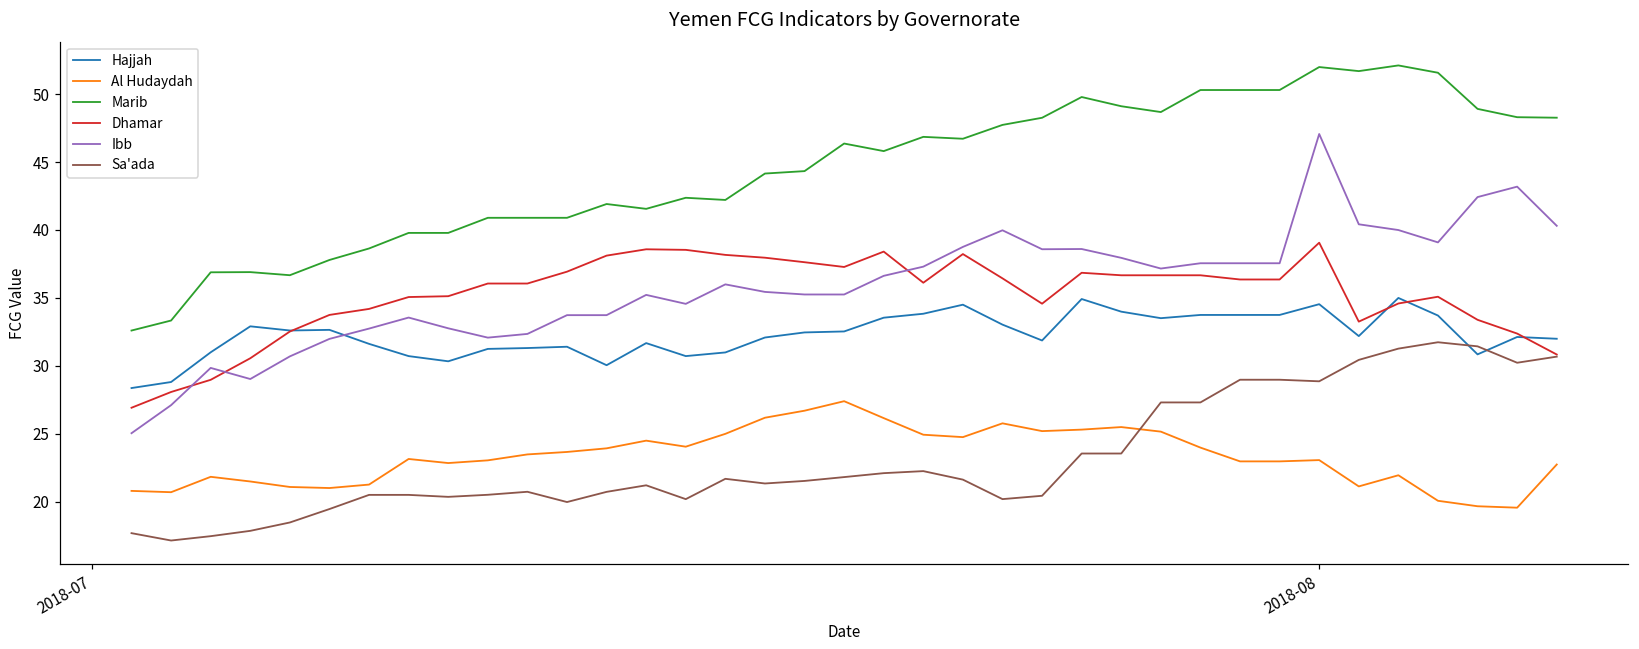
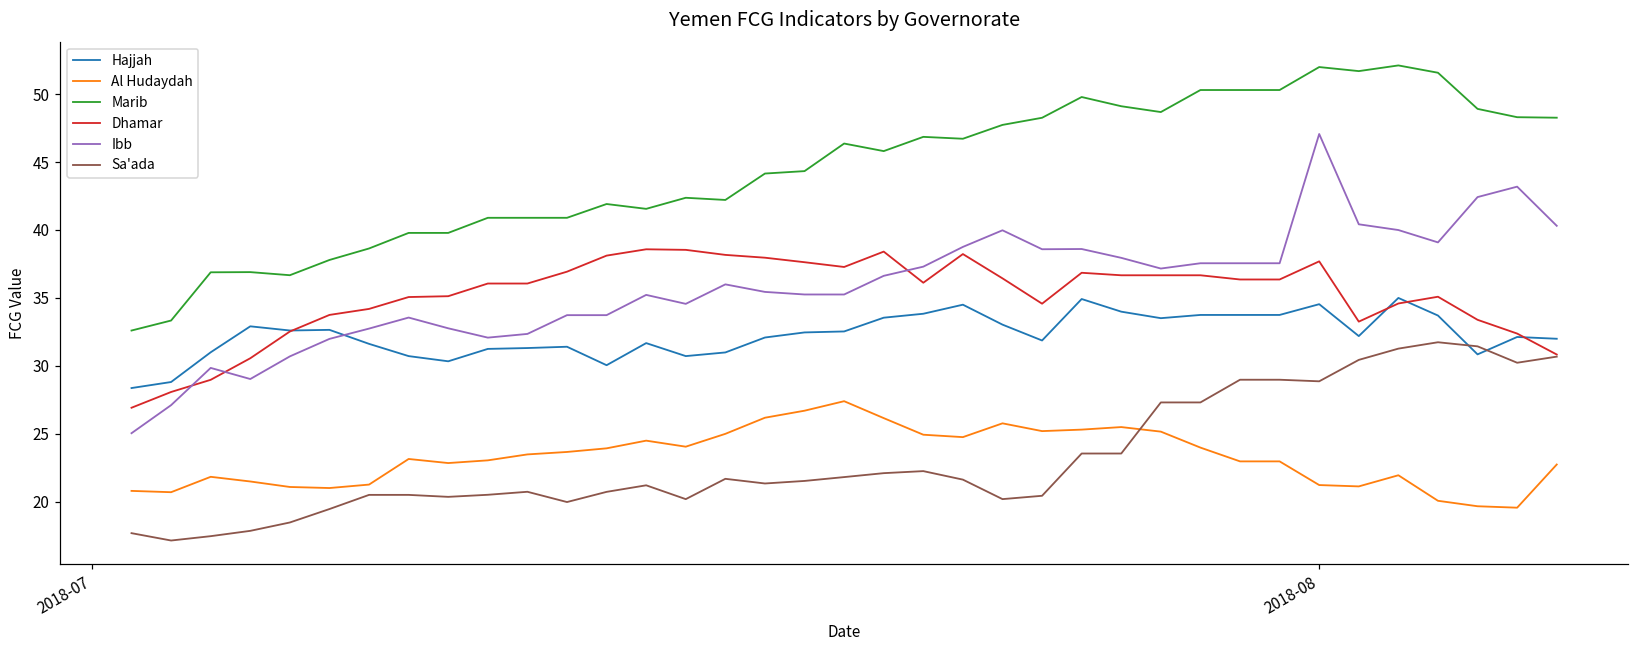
  {
    "Hajjah": {
      "2018-08": 34.5
    },
    "Al Hudaydah": {
-     "2018-08": 23.1
+     "2018-08": 21.2
    },
    "Marib": {
      "2018-08": 52.0
    },
    "Dhamar": {
-     "2018-08": 39.1
+     "2018-08": 37.7
    },
    "Ibb": {
      "2018-08": 47.1
    },
    "Sa'ada": {
      "2018-08": 28.9
    }
  }
